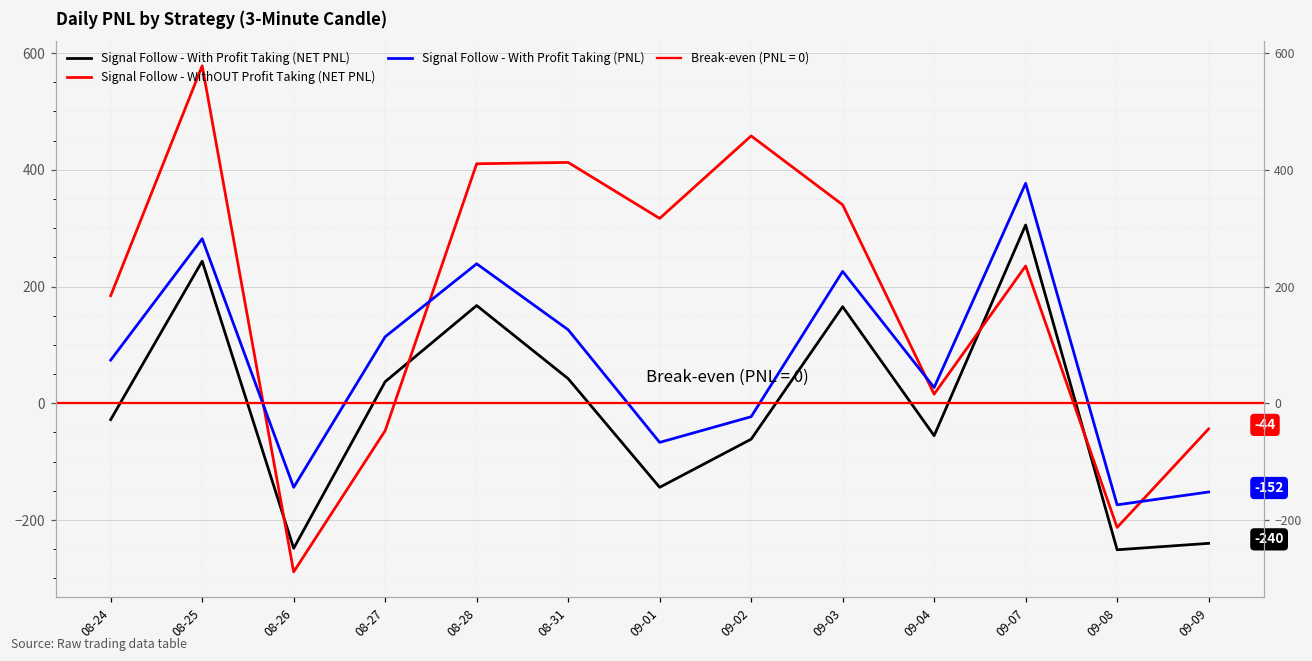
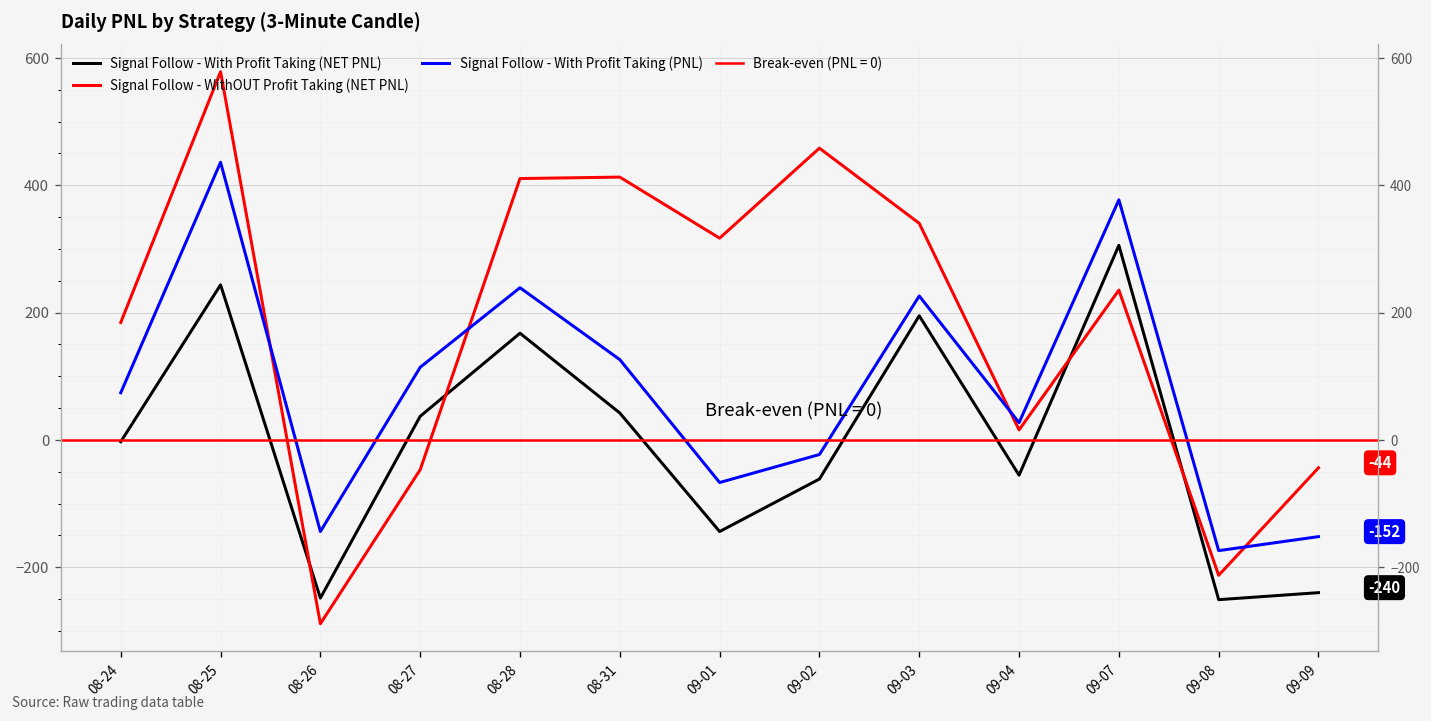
  {
    "Signal Follow - With Profit Taking (NET PNL)": {
-     "08-24": -30,
+     "08-24": 0,
      "08-25": 240,
      "08-26": -250,
      "08-27": 40,
      "08-28": 170,
      "08-31": 40,
      "09-01": -140,
      "09-02": -60,
-     "09-03": 170,
+     "09-03": 190,
      "09-04": -60,
      "09-07": 310,
      "09-08": -250,
      "09-09": -240
    },
    "Signal Follow - WithOUT Profit Taking (NET PNL)": {
      "08-24": 180,
      "08-25": 580,
      "08-26": -290,
      "08-27": -50,
      "08-28": 410,
      "08-31": 410,
      "09-01": 320,
      "09-02": 460,
      "09-03": 340,
      "09-04": 20,
      "09-07": 240,
      "09-08": -210,
      "09-09": -40
    },
    "Signal Follow - With Profit Taking (PNL)": {
      "08-24": 70,
-     "08-25": 280,
+     "08-25": 440,
      "08-26": -140,
      "08-27": 110,
      "08-28": 240,
      "08-31": 130,
      "09-01": -70,
      "09-02": -20,
      "09-03": 230,
      "09-04": 30,
      "09-07": 380,
      "09-08": -170,
      "09-09": -150
    }
  }
